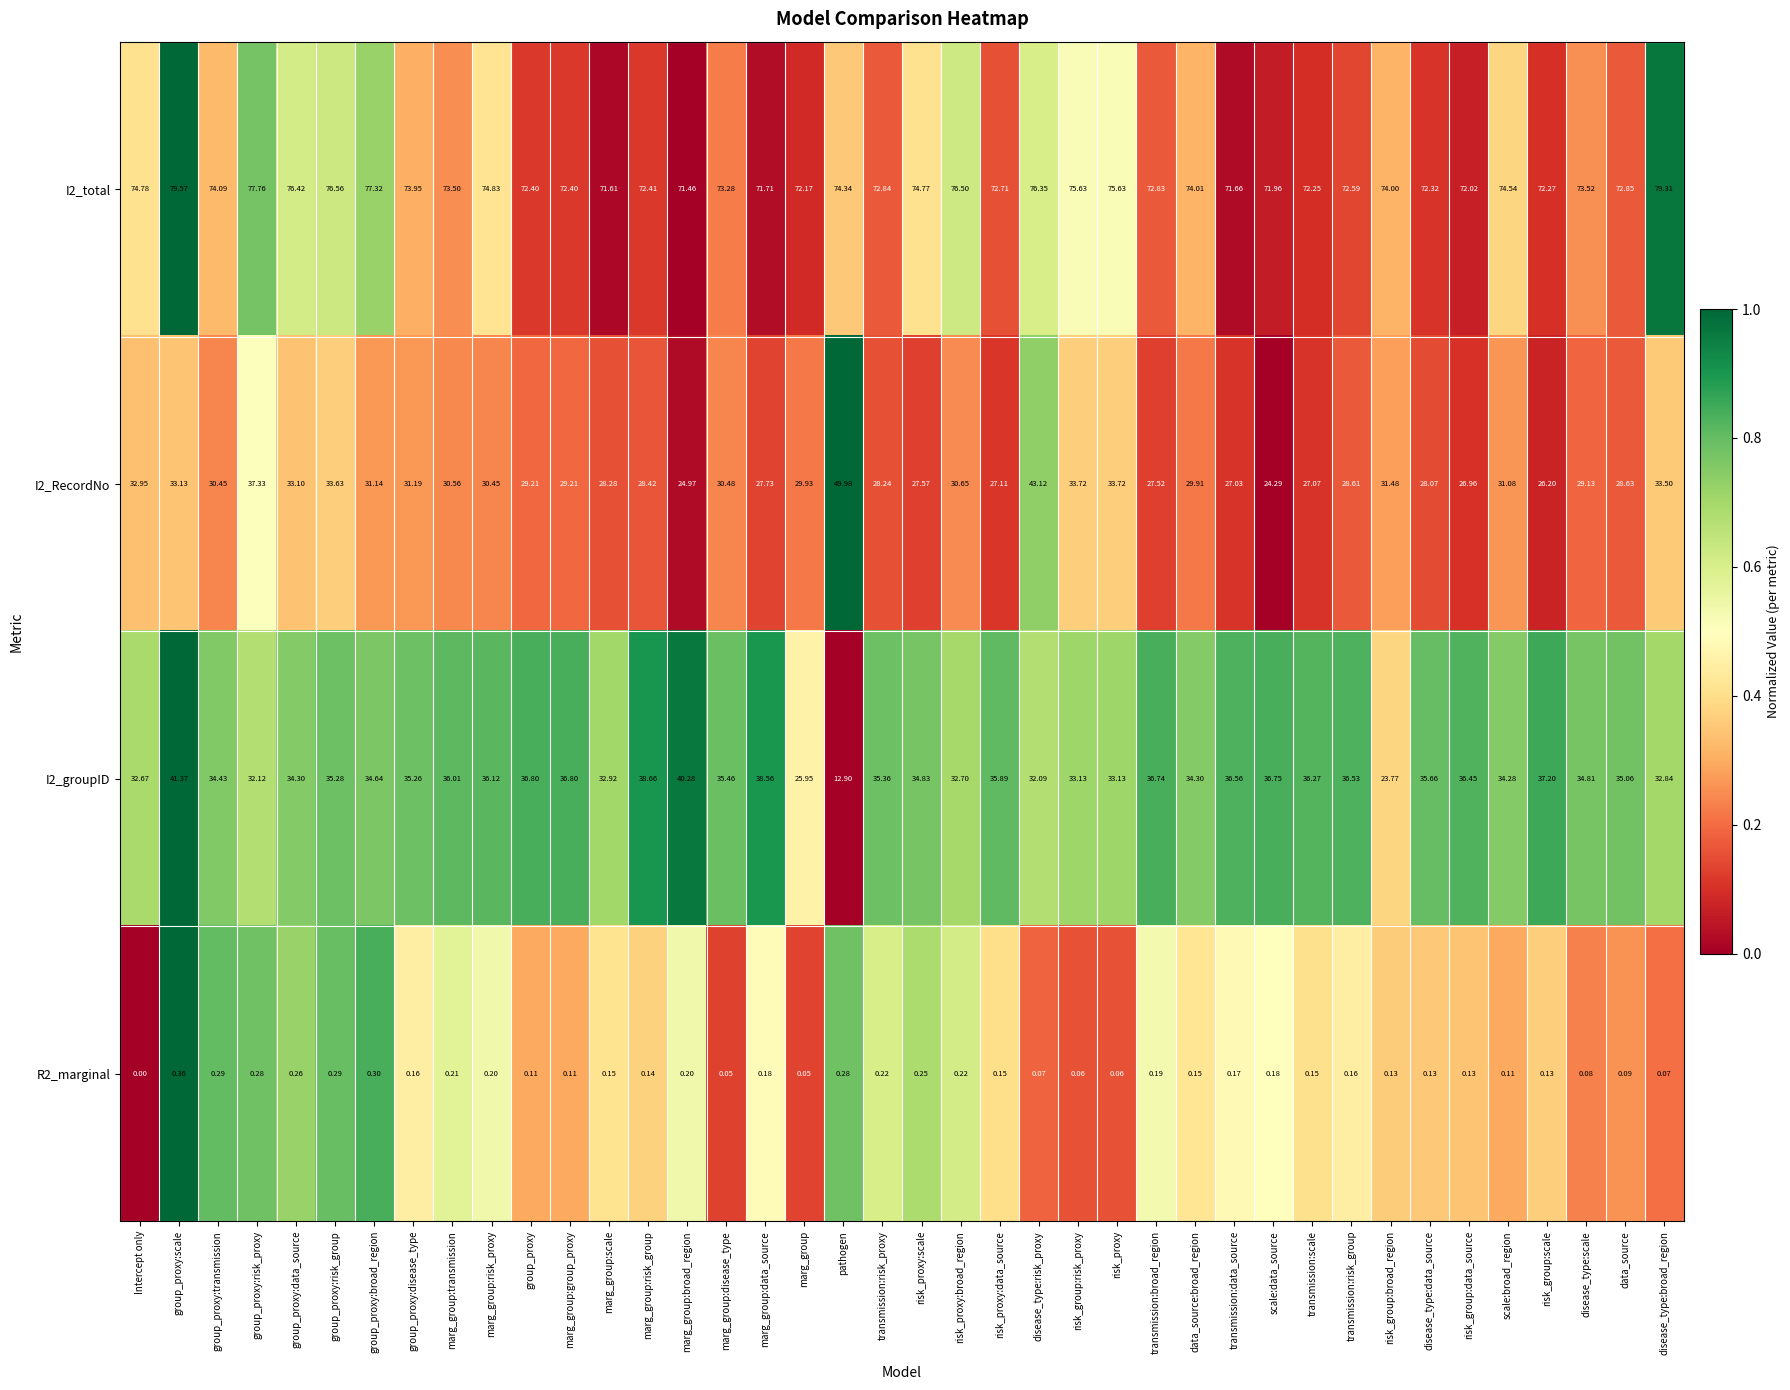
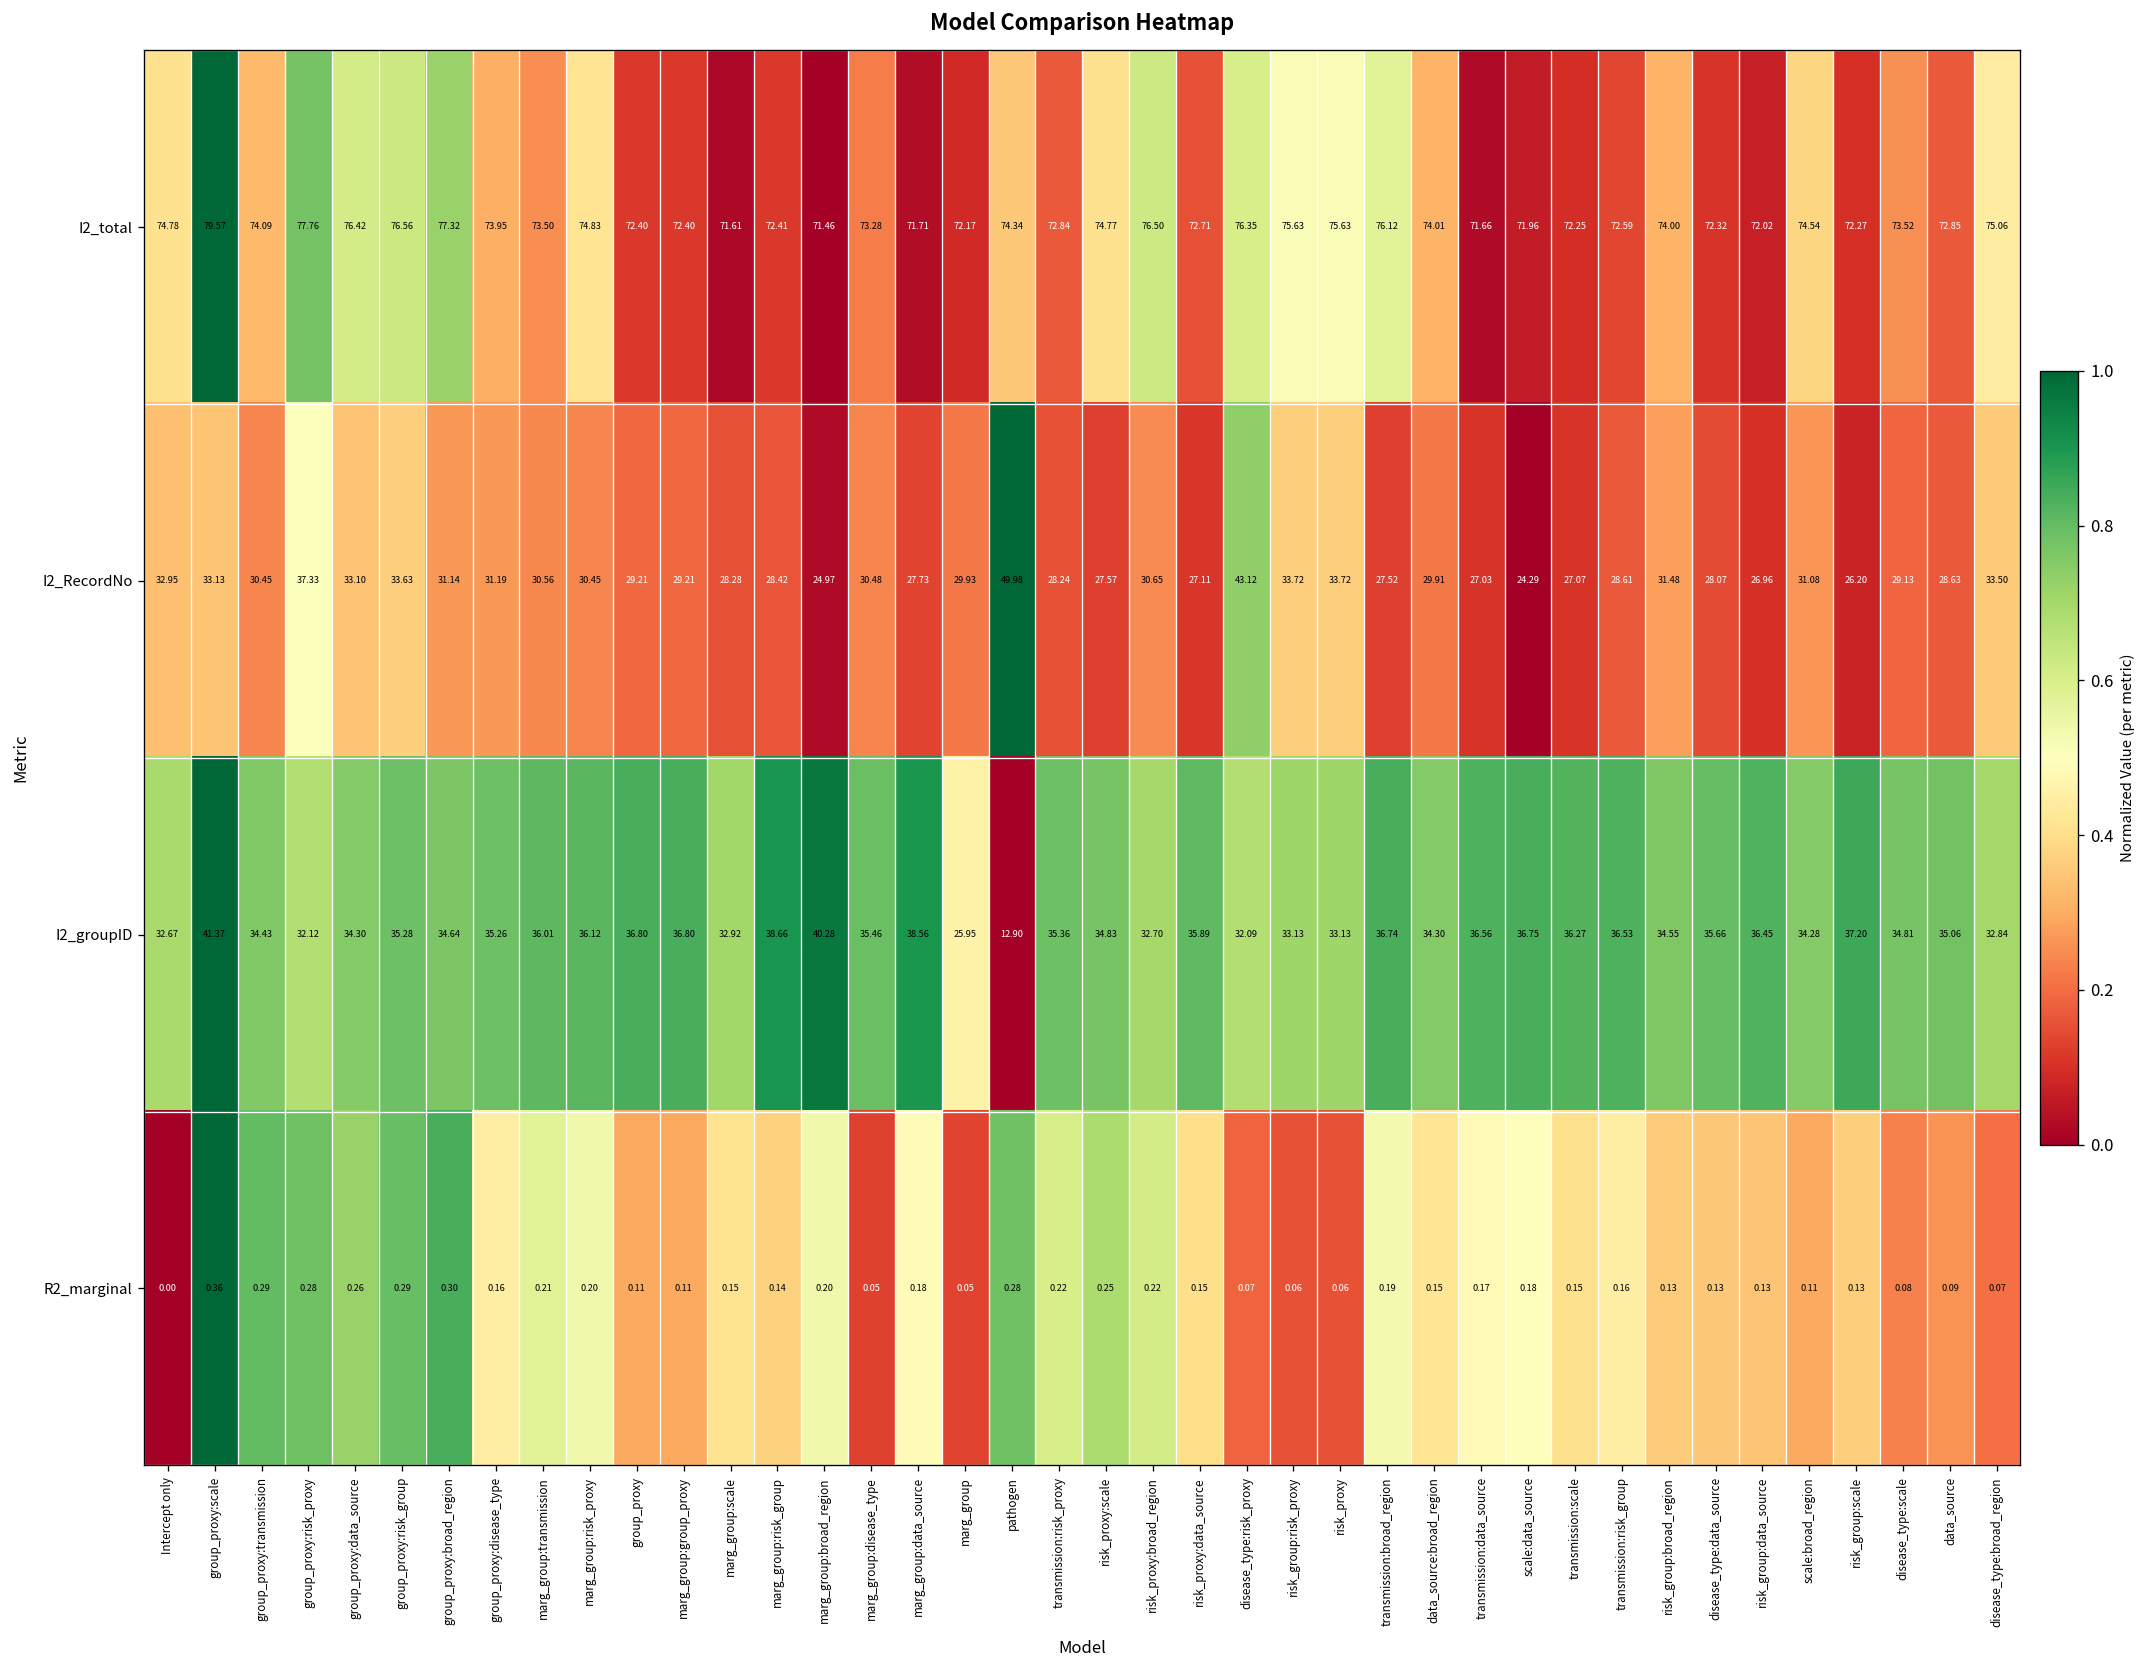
  {
    "I2_total": {
      "Intercept only": 74.78,
      "group_proxy:scale": 79.57,
      "group_proxy:transmission": 74.09,
      "group_proxy:risk_proxy": 77.76,
      "group_proxy:data_source": 76.42,
      "group_proxy:risk_group": 76.56,
      "group_proxy:broad_region": 77.32,
      "group_proxy:disease_type": 73.95,
      "marg_group:transmission": 73.50,
      "marg_group:risk_proxy": 74.83,
      "group_proxy": 72.40,
      "marg_group:group_proxy": 72.40,
      "marg_group:scale": 71.61,
      "marg_group:risk_group": 72.41,
      "marg_group:broad_region": 71.46,
      "marg_group:disease_type": 73.28,
      "marg_group:data_source": 71.71,
      "marg_group": 72.17,
      "pathogen": 74.34,
      "transmission:risk_proxy": 72.84,
      "risk_proxy:scale": 74.77,
      "risk_proxy:broad_region": 76.50,
      "risk_proxy:data_source": 72.71,
      "disease_type:risk_proxy": 76.35,
      "risk_group:risk_proxy": 75.63,
      "risk_proxy": 75.63,
-     "transmission:broad_region": 72.83,
+     "transmission:broad_region": 76.12,
      "data_source:broad_region": 74.01,
      "transmission:data_source": 71.66,
      "scale:data_source": 71.96,
      "transmission:scale": 72.25,
      "transmission:risk_group": 72.59,
      "risk_group:broad_region": 74.00,
      "disease_type:data_source": 72.32,
      "risk_group:data_source": 72.02,
      "scale:broad_region": 74.54,
      "risk_group:scale": 72.27,
      "disease_type:scale": 73.52,
      "data_source": 72.85,
-     "disease_type:broad_region": 79.31
+     "disease_type:broad_region": 75.06
    },
    "I2_RecordNo": {
      "Intercept only": 32.95,
      "group_proxy:scale": 33.13,
      "group_proxy:transmission": 30.45,
      "group_proxy:risk_proxy": 37.33,
      "group_proxy:data_source": 33.10,
      "group_proxy:risk_group": 33.63,
      "group_proxy:broad_region": 31.14,
      "group_proxy:disease_type": 31.19,
      "marg_group:transmission": 30.56,
      "marg_group:risk_proxy": 30.45,
      "group_proxy": 29.21,
      "marg_group:group_proxy": 29.21,
      "marg_group:scale": 28.28,
      "marg_group:risk_group": 28.42,
      "marg_group:broad_region": 24.97,
      "marg_group:disease_type": 30.48,
      "marg_group:data_source": 27.73,
      "marg_group": 29.93,
      "pathogen": 49.98,
      "transmission:risk_proxy": 28.24,
      "risk_proxy:scale": 27.57,
      "risk_proxy:broad_region": 30.65,
      "risk_proxy:data_source": 27.11,
      "disease_type:risk_proxy": 43.12,
      "risk_group:risk_proxy": 33.72,
      "risk_proxy": 33.72,
      "transmission:broad_region": 27.52,
      "data_source:broad_region": 29.91,
      "transmission:data_source": 27.03,
      "scale:data_source": 24.29,
      "transmission:scale": 27.07,
      "transmission:risk_group": 28.61,
      "risk_group:broad_region": 31.48,
      "disease_type:data_source": 28.07,
      "risk_group:data_source": 26.96,
      "scale:broad_region": 31.08,
      "risk_group:scale": 26.20,
      "disease_type:scale": 29.13,
      "data_source": 28.63,
      "disease_type:broad_region": 33.50
    },
    "I2_groupID": {
      "Intercept only": 32.67,
      "group_proxy:scale": 41.37,
      "group_proxy:transmission": 34.43,
      "group_proxy:risk_proxy": 32.12,
      "group_proxy:data_source": 34.30,
      "group_proxy:risk_group": 35.28,
      "group_proxy:broad_region": 34.64,
      "group_proxy:disease_type": 35.26,
      "marg_group:transmission": 36.01,
      "marg_group:risk_proxy": 36.12,
      "group_proxy": 36.80,
      "marg_group:group_proxy": 36.80,
      "marg_group:scale": 32.92,
      "marg_group:risk_group": 38.66,
      "marg_group:broad_region": 40.28,
      "marg_group:disease_type": 35.46,
      "marg_group:data_source": 38.56,
      "marg_group": 25.95,
      "pathogen": 12.90,
      "transmission:risk_proxy": 35.36,
      "risk_proxy:scale": 34.83,
      "risk_proxy:broad_region": 32.70,
      "risk_proxy:data_source": 35.89,
      "disease_type:risk_proxy": 32.09,
      "risk_group:risk_proxy": 33.13,
      "risk_proxy": 33.13,
      "transmission:broad_region": 36.74,
      "data_source:broad_region": 34.30,
      "transmission:data_source": 36.56,
      "scale:data_source": 36.75,
      "transmission:scale": 36.27,
      "transmission:risk_group": 36.53,
-     "risk_group:broad_region": 23.77,
+     "risk_group:broad_region": 34.55,
      "disease_type:data_source": 35.66,
      "risk_group:data_source": 36.45,
      "scale:broad_region": 34.28,
      "risk_group:scale": 37.20,
      "disease_type:scale": 34.81,
      "data_source": 35.06,
      "disease_type:broad_region": 32.84
    },
    "R2_marginal": {
      "Intercept only": 0.00,
      "group_proxy:scale": 0.36,
      "group_proxy:transmission": 0.29,
      "group_proxy:risk_proxy": 0.28,
      "group_proxy:data_source": 0.26,
      "group_proxy:risk_group": 0.29,
      "group_proxy:broad_region": 0.30,
      "group_proxy:disease_type": 0.16,
      "marg_group:transmission": 0.21,
      "marg_group:risk_proxy": 0.20,
      "group_proxy": 0.11,
      "marg_group:group_proxy": 0.11,
      "marg_group:scale": 0.15,
      "marg_group:risk_group": 0.14,
      "marg_group:broad_region": 0.20,
      "marg_group:disease_type": 0.05,
      "marg_group:data_source": 0.18,
      "marg_group": 0.05,
      "pathogen": 0.28,
      "transmission:risk_proxy": 0.22,
      "risk_proxy:scale": 0.25,
      "risk_proxy:broad_region": 0.22,
      "risk_proxy:data_source": 0.15,
      "disease_type:risk_proxy": 0.07,
      "risk_group:risk_proxy": 0.06,
      "risk_proxy": 0.06,
      "transmission:broad_region": 0.19,
      "data_source:broad_region": 0.15,
      "transmission:data_source": 0.17,
      "scale:data_source": 0.18,
      "transmission:scale": 0.15,
      "transmission:risk_group": 0.16,
      "risk_group:broad_region": 0.13,
      "disease_type:data_source": 0.13,
      "risk_group:data_source": 0.13,
      "scale:broad_region": 0.11,
      "risk_group:scale": 0.13,
      "disease_type:scale": 0.08,
      "data_source": 0.09,
      "disease_type:broad_region": 0.07
    }
  }
